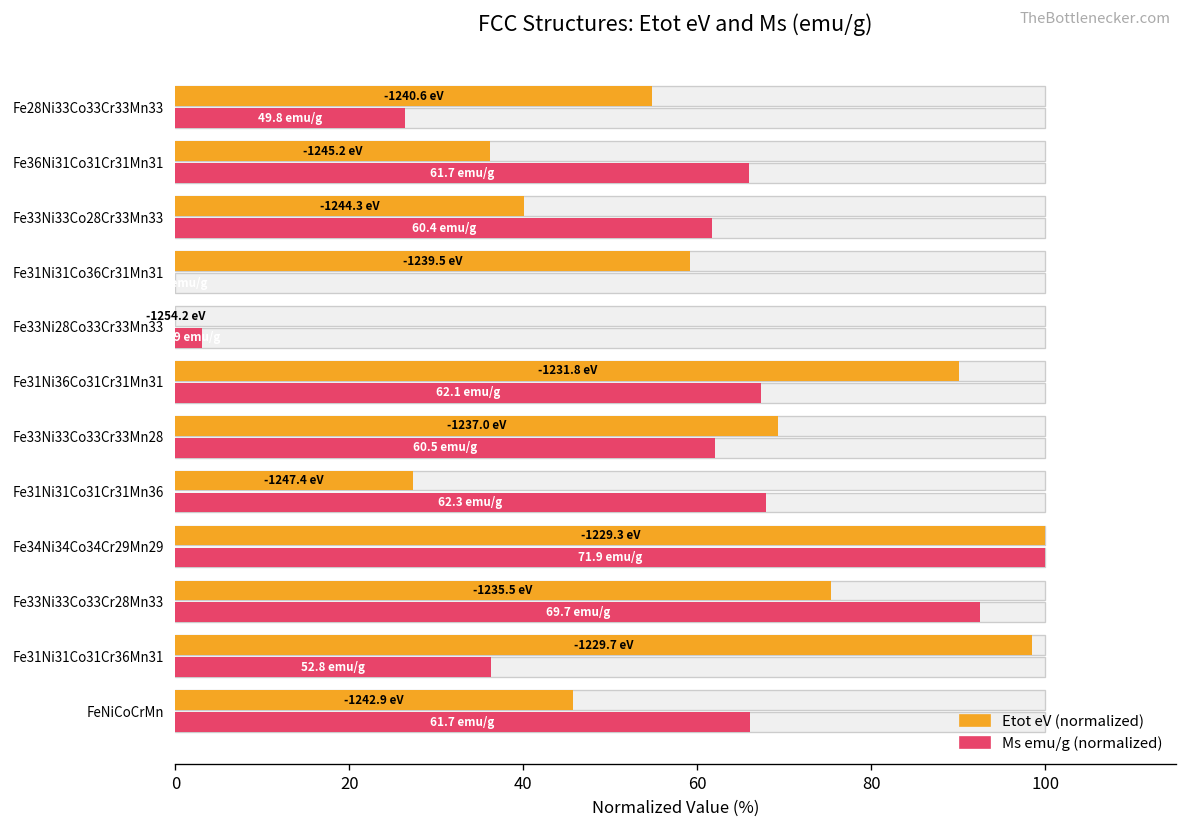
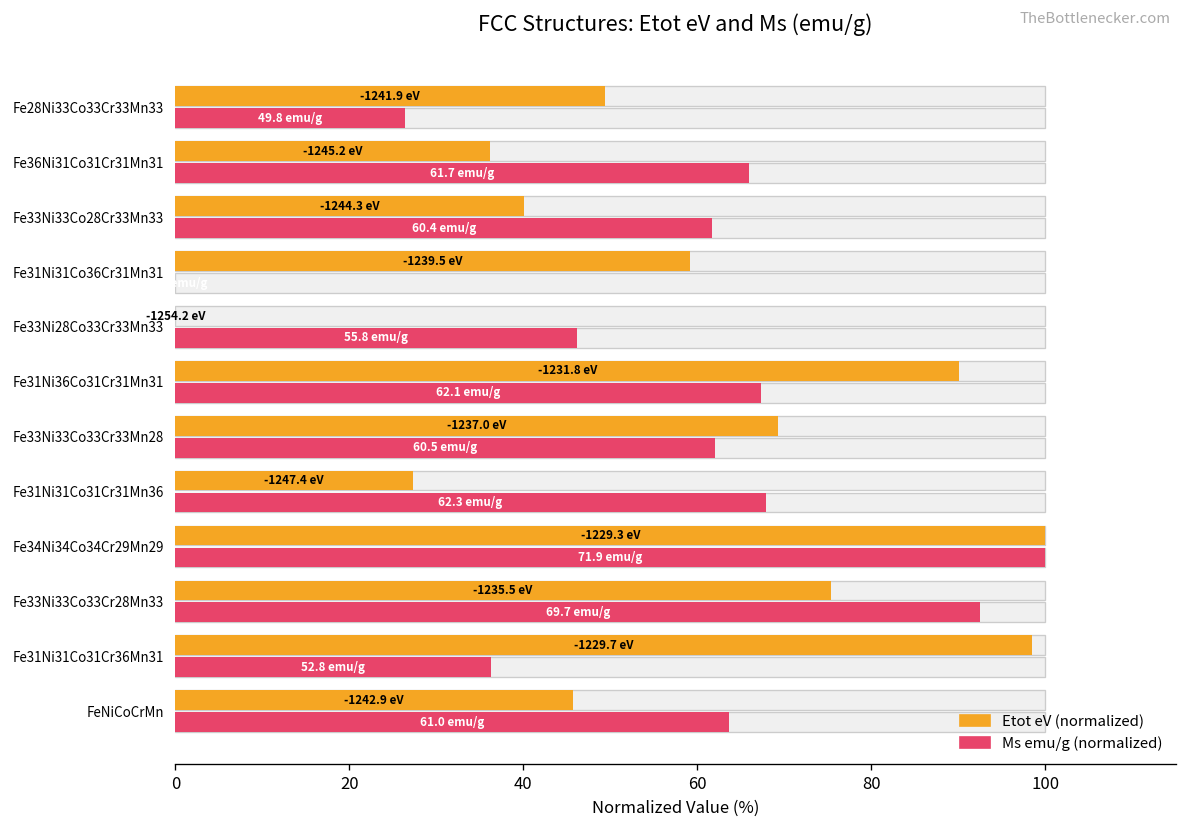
  {
    "Etot eV (normalized)": {
-     "Fe28Ni33Co33Cr33Mn33": -1240.6
+     "Fe28Ni33Co33Cr33Mn33": -1241.9
    },
    "Ms emu/g (normalized)": {
-     "Fe33Ni28Co33Cr33Mn33": 3,
-     "FeNiCoCrMn": 61.7
+     "Fe33Ni28Co33Cr33Mn33": 46,
+     "FeNiCoCrMn": 61.0
    }
  }
